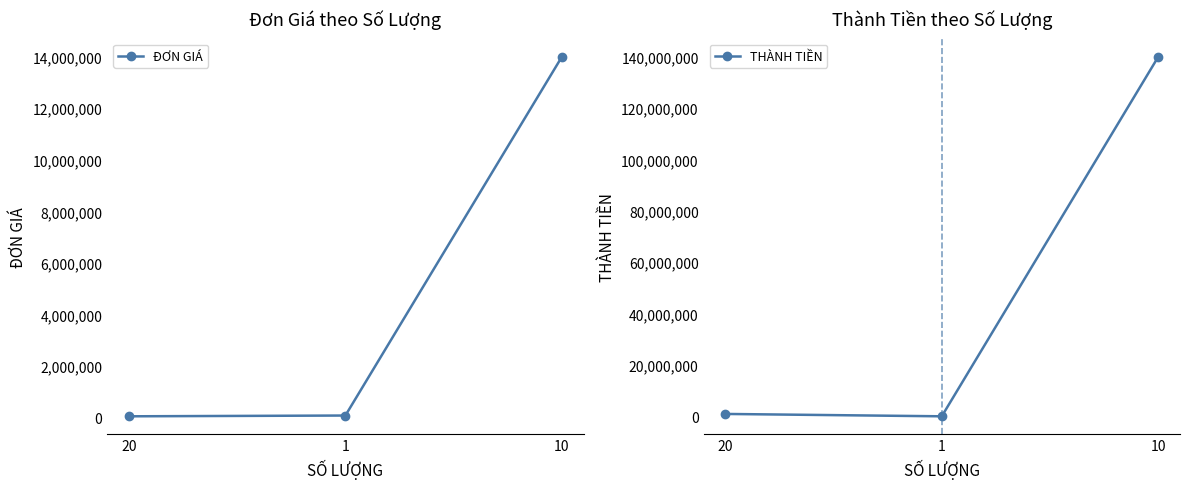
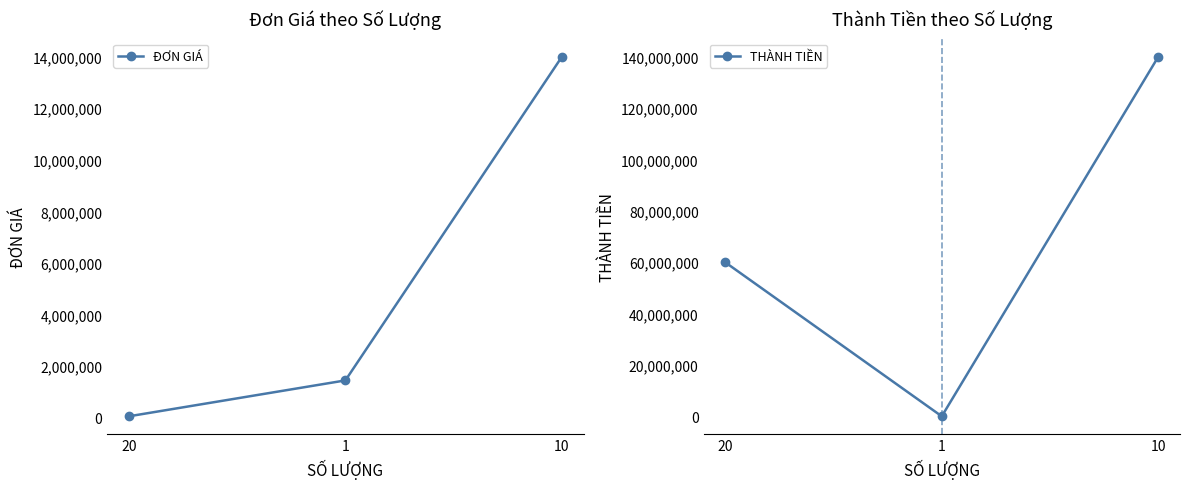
  {
    "Đơn Giá theo Số Lượng": {
      "20": "100,000",
-     "1": "100,000",
+     "1": "1,400,000",
      "10": "14,000,000"
    },
    "Thành Tiền theo Số Lượng": {
-     "20": "1,000,000",
+     "20": "60,000,000",
      "1": "0",
      "10": "140,000,000"
    }
  }
